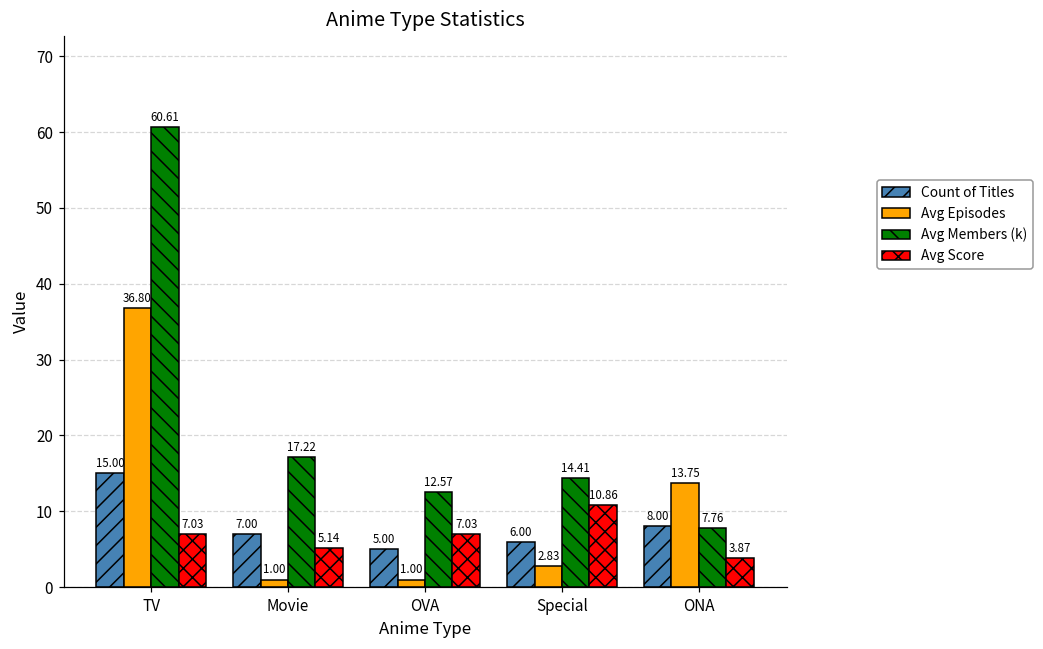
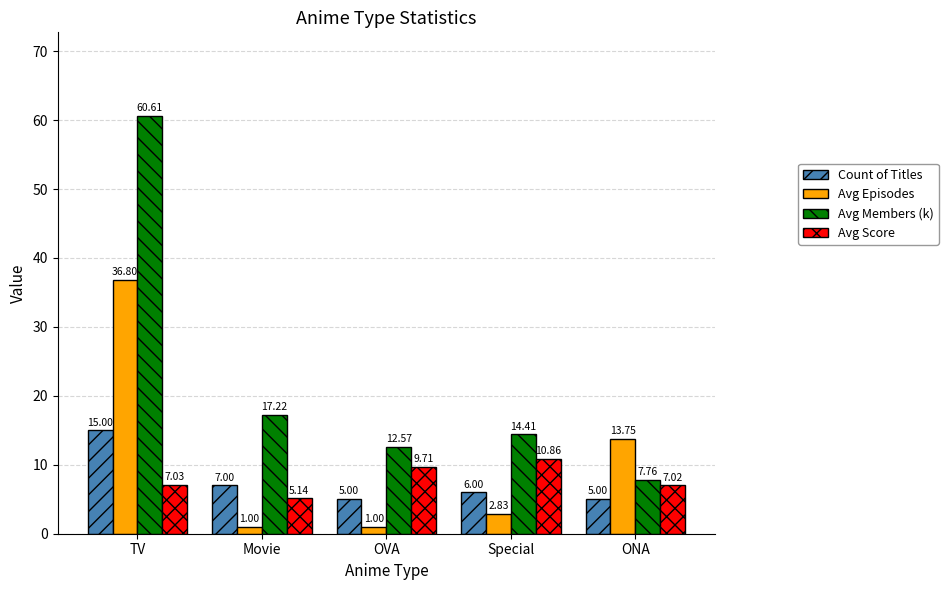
  {
    "Count of Titles": {
      "TV": 15.00,
      "Movie": 7.00,
      "OVA": 5.00,
      "Special": 6.00,
-     "ONA": 8.00
+     "ONA": 5.00
    },
    "Avg Episodes": {
      "TV": 36.80,
      "Movie": 1.00,
      "OVA": 1.00,
      "Special": 2.83,
      "ONA": 13.75
    },
    "Avg Members (k)": {
      "TV": 60.61,
      "Movie": 17.22,
      "OVA": 12.57,
      "Special": 14.41,
      "ONA": 7.76
    },
    "Avg Score": {
      "TV": 7.03,
      "Movie": 5.14,
-     "OVA": 7.03,
+     "OVA": 9.71,
      "Special": 10.86,
-     "ONA": 3.87
+     "ONA": 7.02
    }
  }
